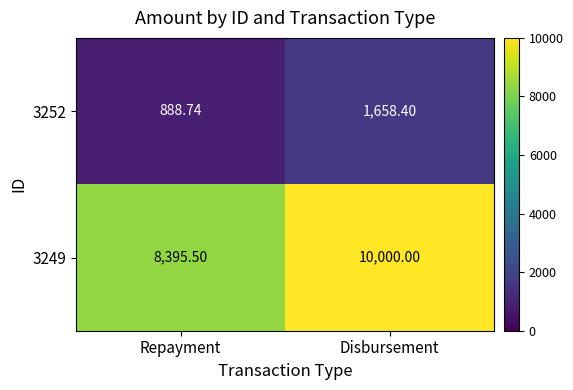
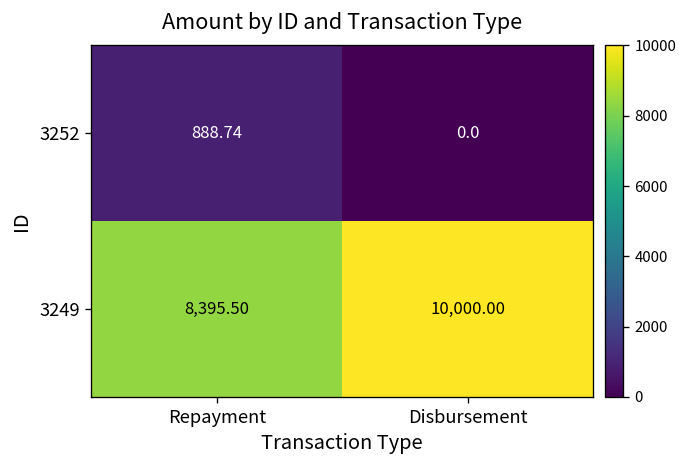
  {
    "3252": {
      "Repayment": "888.74",
-     "Disbursement": "1,658.40"
+     "Disbursement": "0.0"
    },
    "3249": {
      "Repayment": "8,395.50",
      "Disbursement": "10,000.00"
    }
  }
